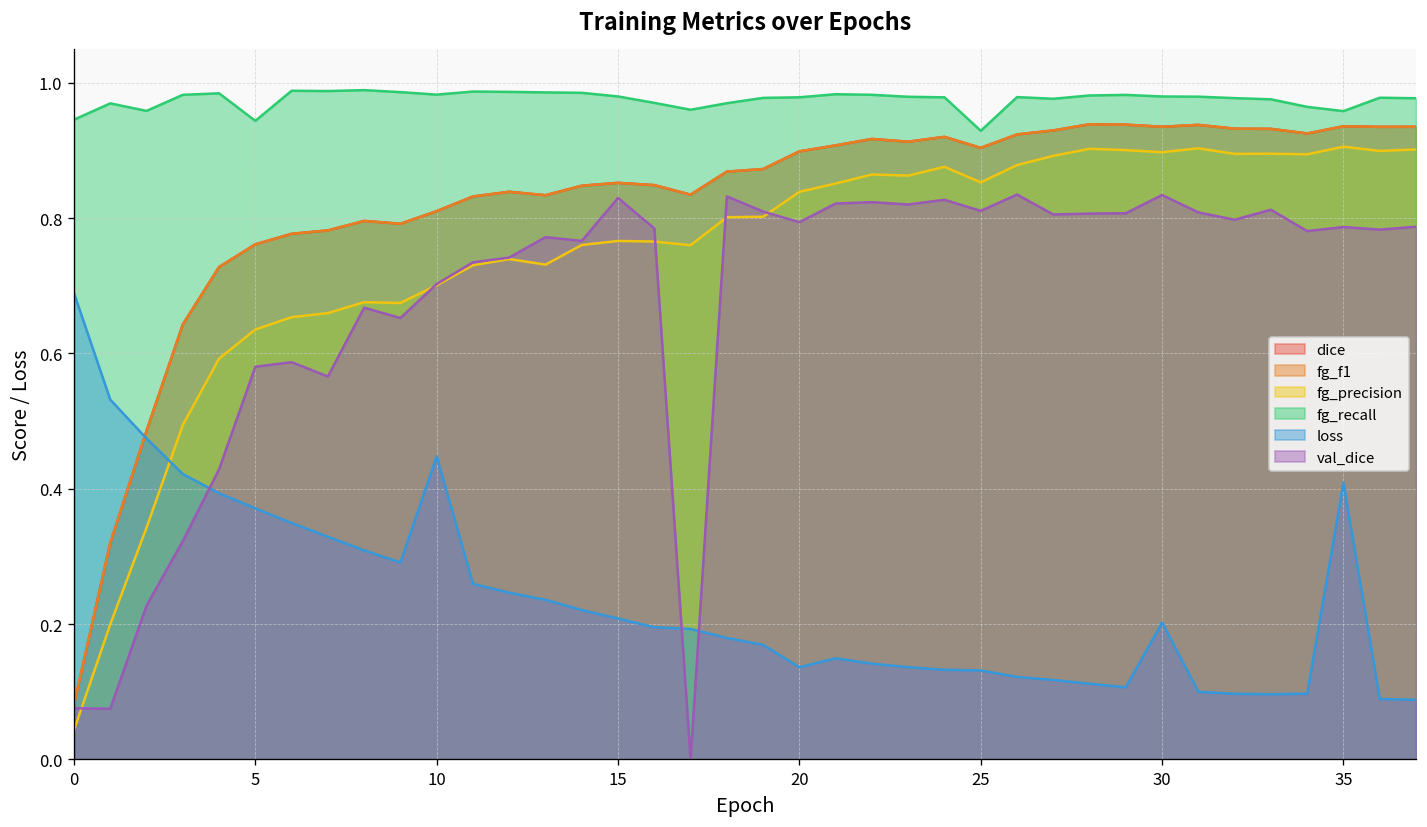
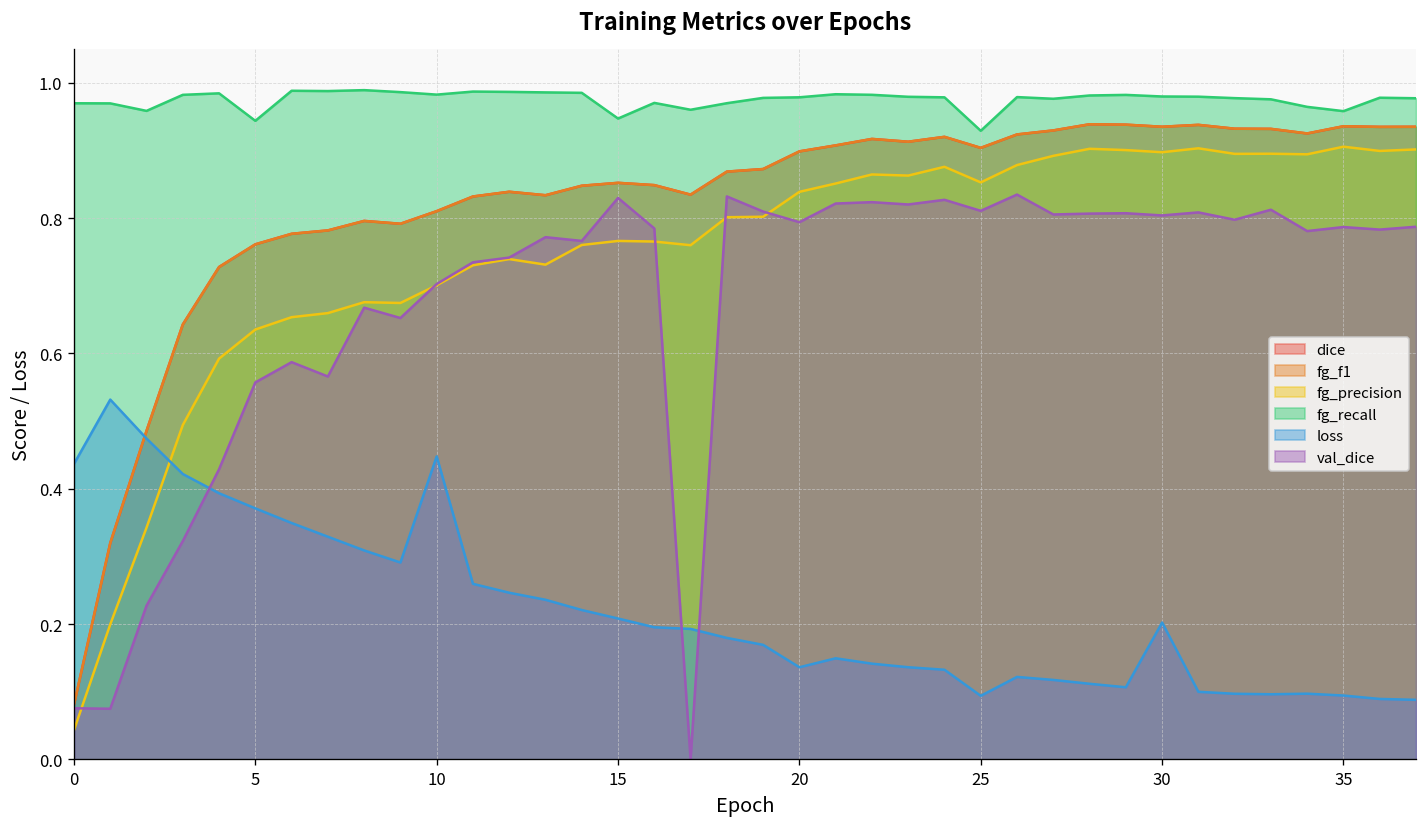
  {
    "fg_recall": {
-     "0": 0.95,
+     "0": 0.97,
      "5": 0.94,
      "10": 0.98,
-     "15": 0.98,
+     "15": 0.95,
      "20": 0.98,
      "25": 0.93,
      "30": 0.98,
      "35": 0.96
    },
    "loss": {
-     "0": 0.69,
+     "0": 0.44,
      "5": 0.37,
      "10": 0.45,
      "15": 0.21,
      "20": 0.14,
-     "25": 0.13,
+     "25": 0.09,
      "30": 0.20,
-     "35": 0.41
+     "35": 0.09
    },
    "val_dice": {
      "0": 0.08,
-     "5": 0.58,
+     "5": 0.56,
      "15": 0.83,
      "20": 0.79,
      "25": 0.81,
-     "30": 0.83,
+     "30": 0.80,
      "35": 0.79
    }
  }
